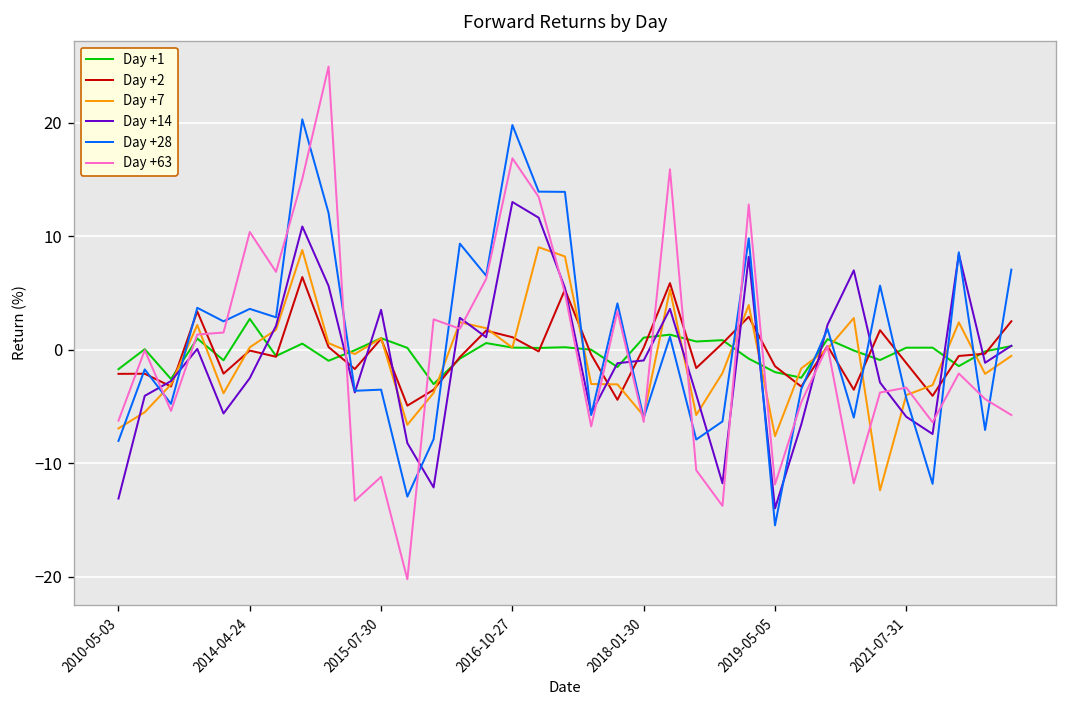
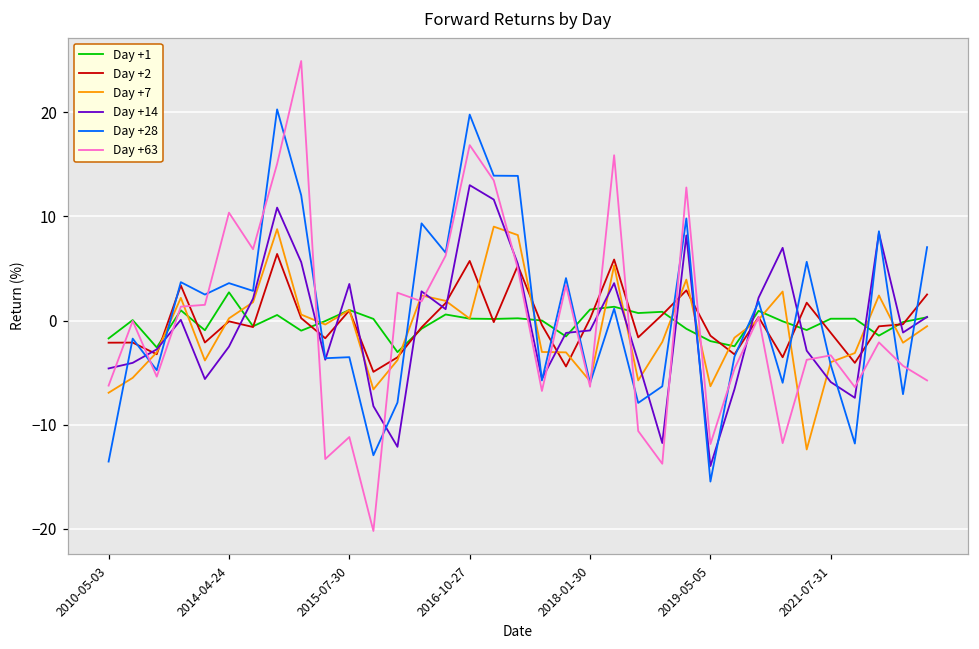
  {
    "Day +1": {
      "2010-05-03": -2,
      "2014-04-24": 3,
      "2018-01-30": 1,
      "2019-05-05": -2,
      "2021-07-31": 0
    },
    "Day +2": {
      "2010-05-03": -2,
      "2014-04-24": 0,
-     "2016-10-27": 1,
+     "2016-10-27": 6,
      "2018-01-30": 0,
      "2019-05-05": -1,
      "2021-07-31": -1
    },
    "Day +7": {
      "2010-05-03": -7,
      "2014-04-24": 0,
-     "2019-05-05": -8,
+     "2019-05-05": -6,
      "2021-07-31": -4
    },
    "Day +14": {
-     "2010-05-03": -13,
+     "2010-05-03": -5,
      "2014-04-24": -3,
      "2015-07-30": 4,
      "2016-10-27": 13,
      "2018-01-30": -1,
      "2019-05-05": -14,
      "2021-07-31": -6
    },
    "Day +28": {
-     "2010-05-03": -8,
+     "2010-05-03": -14,
      "2014-04-24": 4,
      "2015-07-30": -4,
      "2016-10-27": 20,
      "2019-05-05": -15,
      "2021-07-31": -4
    },
    "Day +63": {
      "2010-05-03": -6,
      "2014-04-24": 10,
      "2015-07-30": -11,
      "2016-10-27": 17,
      "2018-01-30": -6,
      "2019-05-05": -12,
      "2021-07-31": -3
    }
  }
